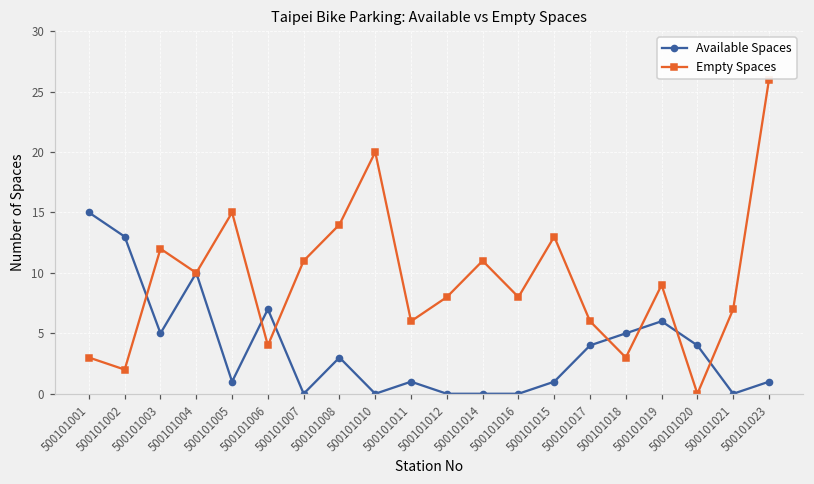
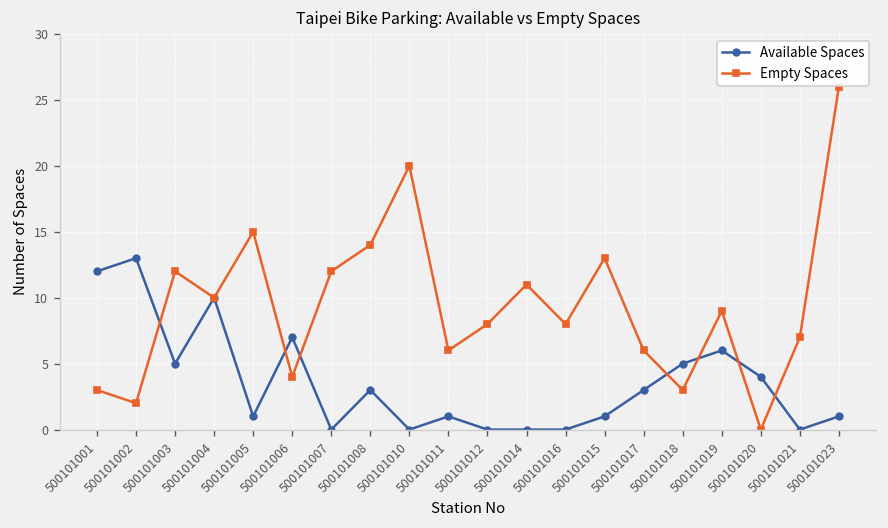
  {
    "Available Spaces": {
-     "500101001": 15,
+     "500101001": 12,
      "500101002": 13,
      "500101003": 5,
      "500101005": 1,
      "500101006": 7,
      "500101007": 0,
      "500101008": 3,
      "500101010": 0,
      "500101011": 1,
      "500101012": 0,
      "500101014": 0,
      "500101016": 0,
      "500101015": 1,
-     "500101017": 4,
+     "500101017": 3,
      "500101018": 5,
      "500101019": 6,
      "500101020": 4,
      "500101021": 0,
      "500101023": 1
    },
    "Empty Spaces": {
      "500101001": 3,
      "500101002": 2,
      "500101003": 12,
      "500101005": 15,
      "500101006": 4,
-     "500101007": 11,
+     "500101007": 12,
      "500101008": 14,
      "500101010": 20,
      "500101011": 6,
      "500101012": 8,
      "500101014": 11,
      "500101016": 8,
      "500101015": 13,
      "500101017": 6,
      "500101018": 3,
      "500101019": 9,
      "500101020": 0,
      "500101021": 7,
      "500101023": 26
    }
  }
